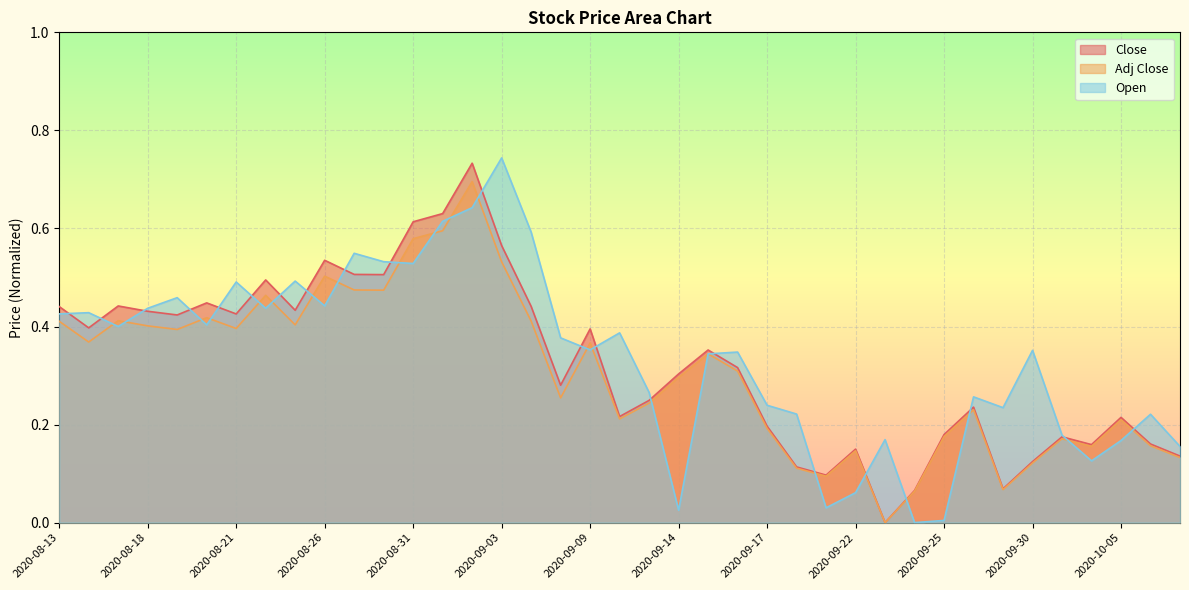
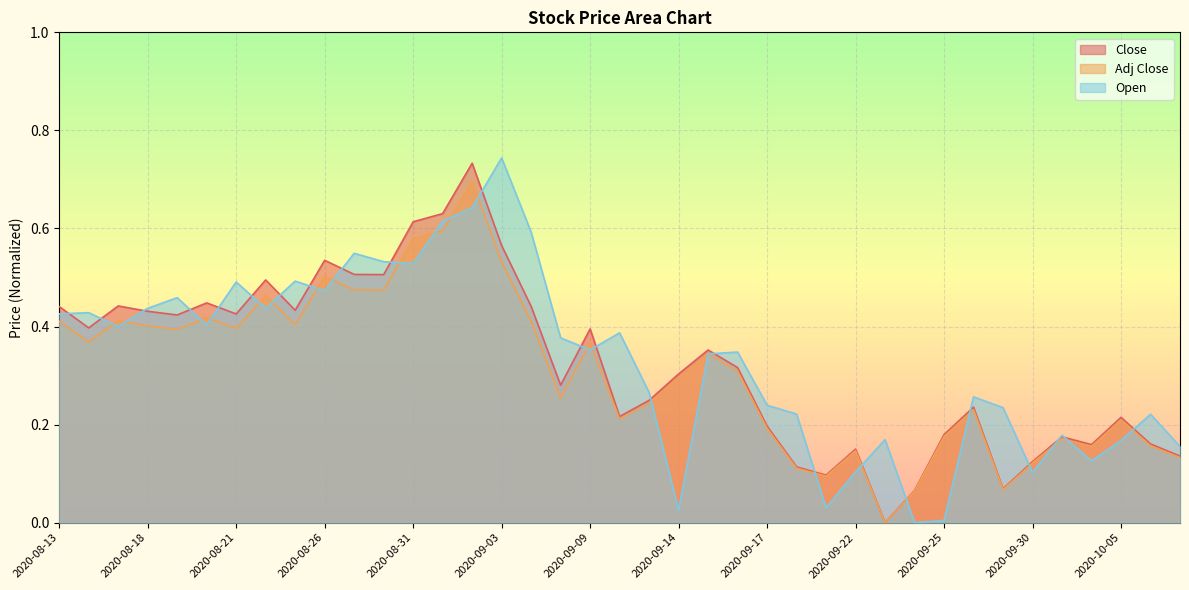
  {
    "Open": {
      "2020-08-13": 0.43,
      "2020-08-18": 0.44,
      "2020-08-21": 0.49,
-     "2020-08-26": 0.44,
+     "2020-08-26": 0.47,
      "2020-08-31": 0.53,
      "2020-09-03": 0.74,
      "2020-09-09": 0.35,
      "2020-09-14": 0.03,
      "2020-09-17": 0.24,
-     "2020-09-22": 0.06,
+     "2020-09-22": 0.10,
      "2020-09-25": 0.00,
-     "2020-09-30": 0.35,
+     "2020-09-30": 0.10,
      "2020-10-05": 0.17
    }
  }
